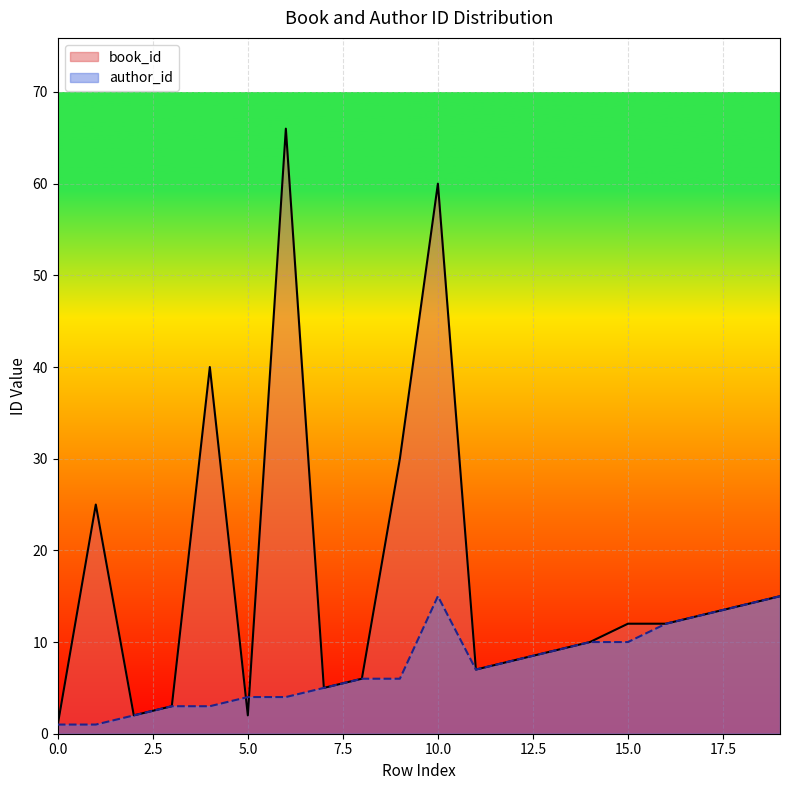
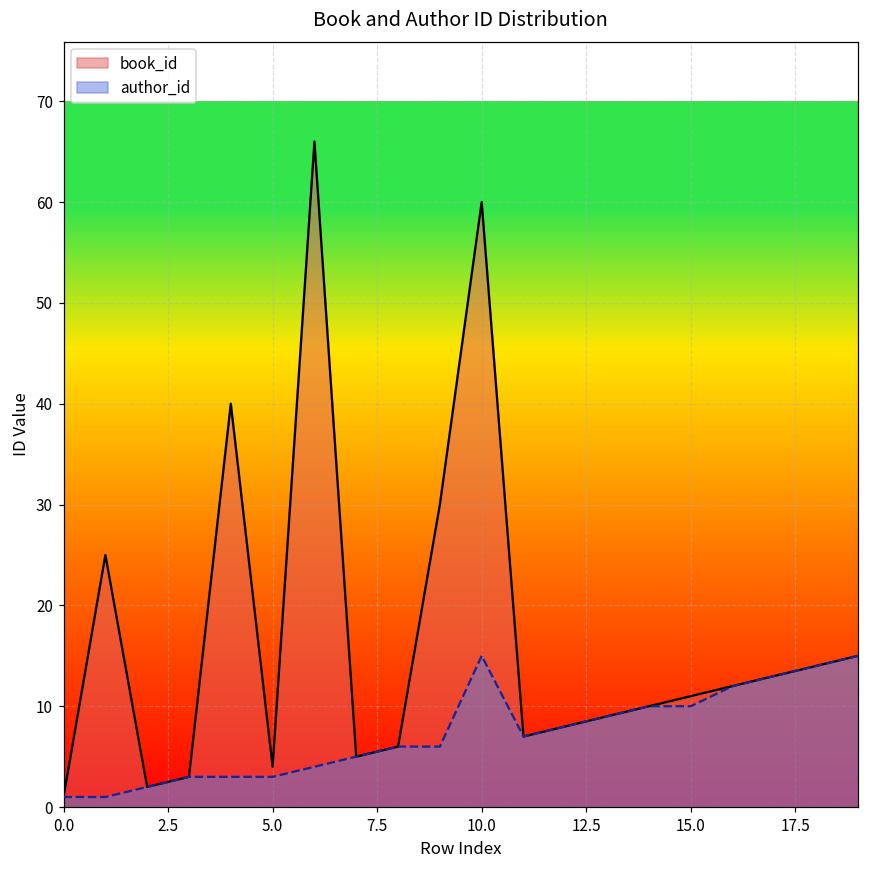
  {
    "book_id": {
-     "5.0": 2,
+     "5.0": 4,
      "10.0": 60,
-     "15.0": 12
+     "15.0": 11
    },
    "author_id": {
-     "5.0": 4,
+     "5.0": 3,
      "10.0": 15,
      "15.0": 10
    }
  }
